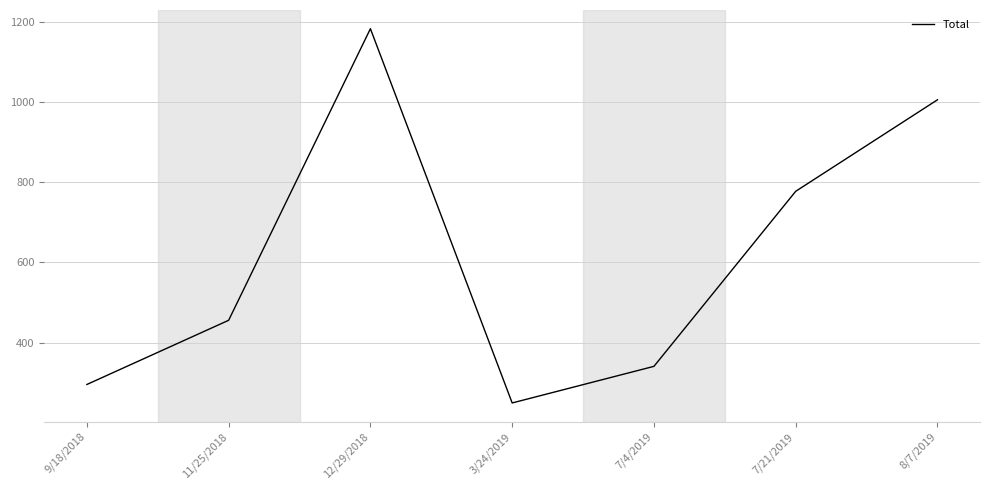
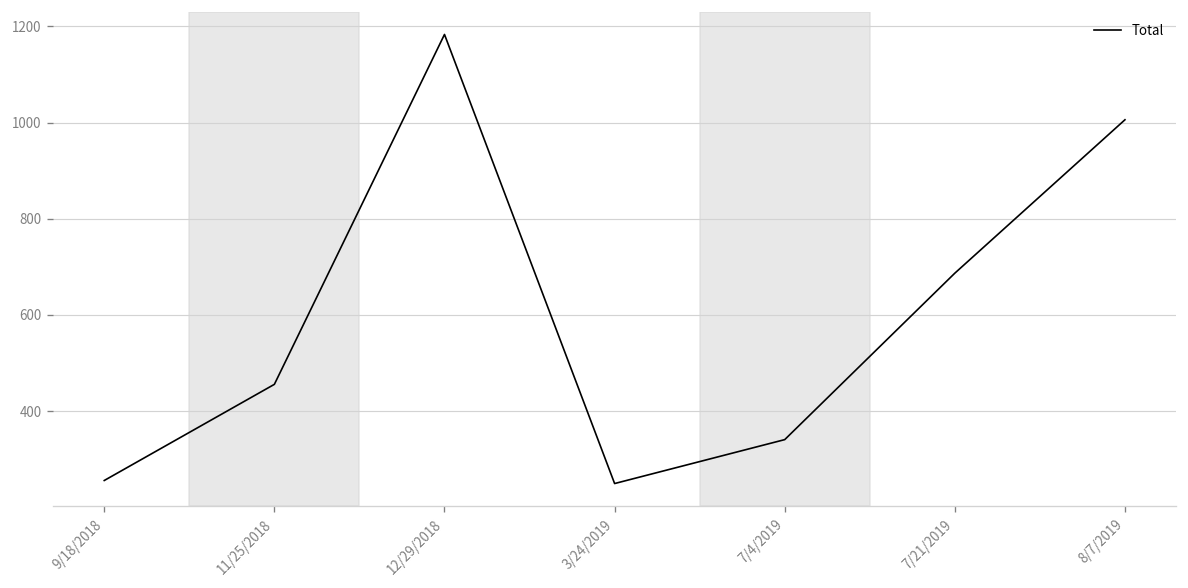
  {
-   "9/18/2018": 300,
+   "9/18/2018": 260,
    "11/25/2018": 460,
    "12/29/2018": 1180,
    "3/24/2019": 250,
    "7/4/2019": 340,
-   "7/21/2019": 780,
+   "7/21/2019": 690,
    "8/7/2019": 1010
  }
